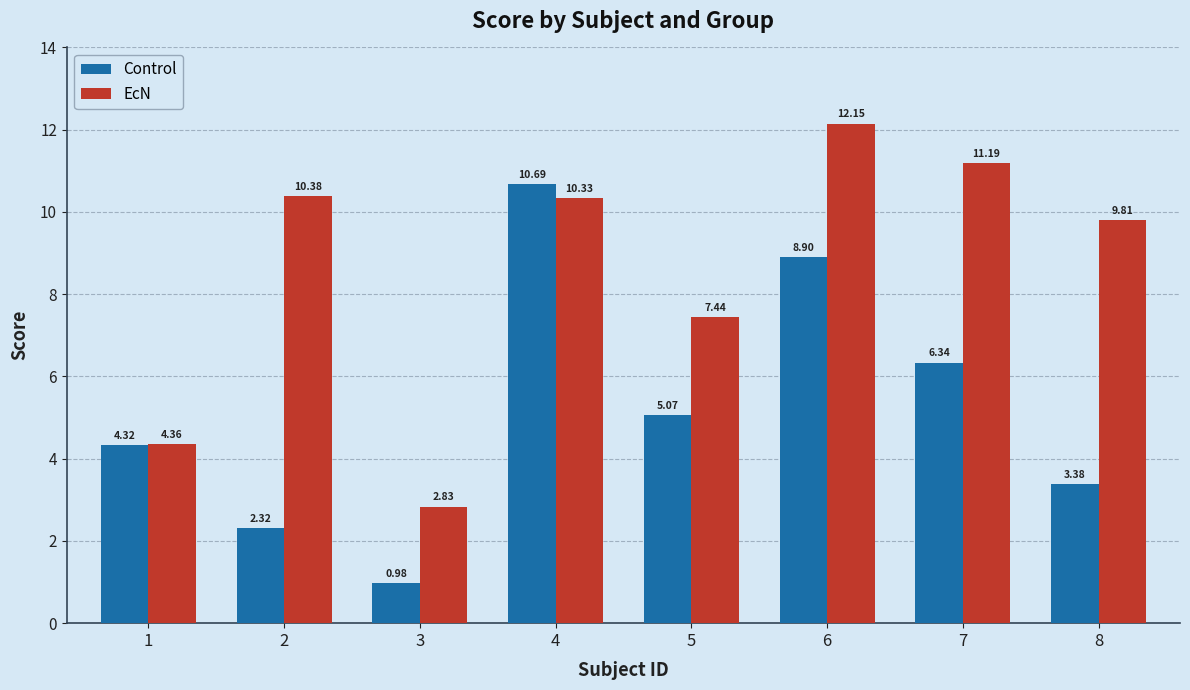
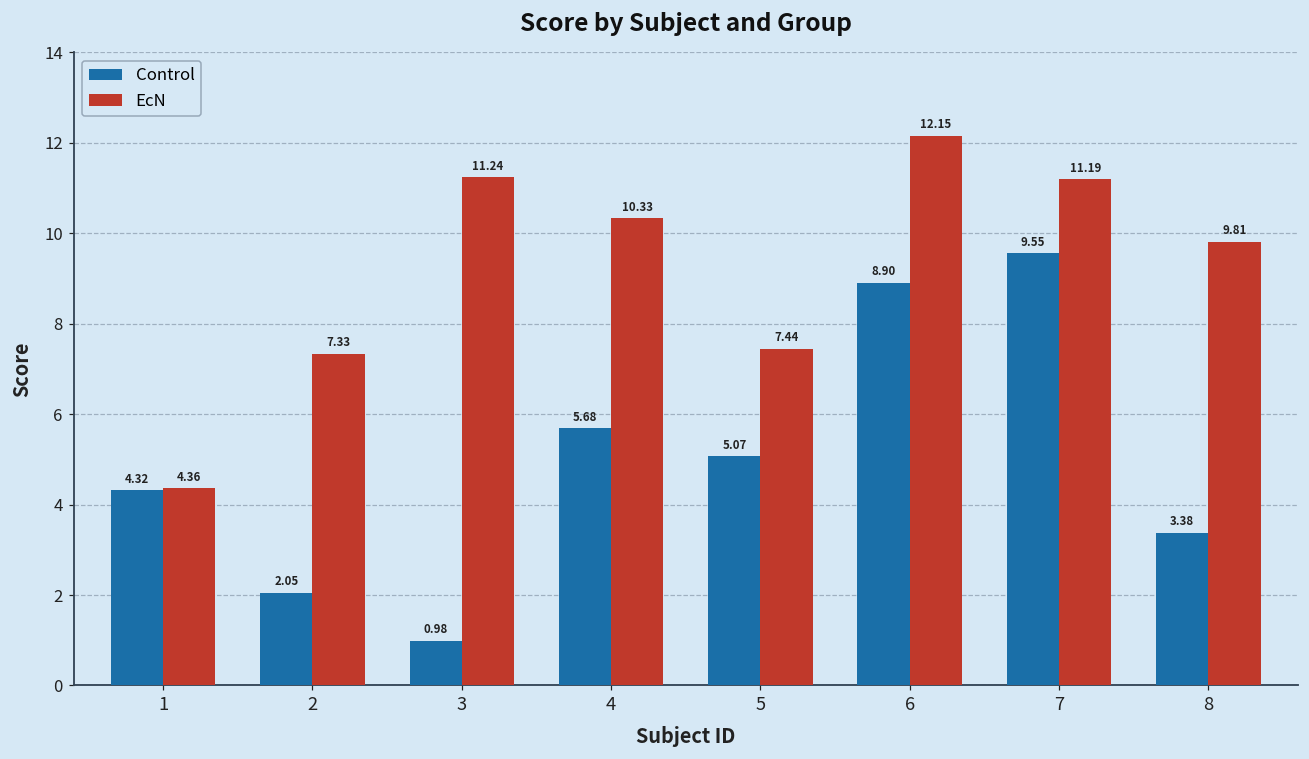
  {
    "Control": {
      "1": 4.32,
-     "2": 2.32,
+     "2": 2.05,
      "3": 0.98,
-     "4": 10.69,
+     "4": 5.68,
      "5": 5.07,
      "6": 8.90,
-     "7": 6.34,
+     "7": 9.55,
      "8": 3.38
    },
    "EcN": {
      "1": 4.36,
-     "2": 10.38,
-     "3": 2.83,
+     "2": 7.33,
+     "3": 11.24,
      "4": 10.33,
      "5": 7.44,
      "6": 12.15,
      "7": 11.19,
      "8": 9.81
    }
  }
